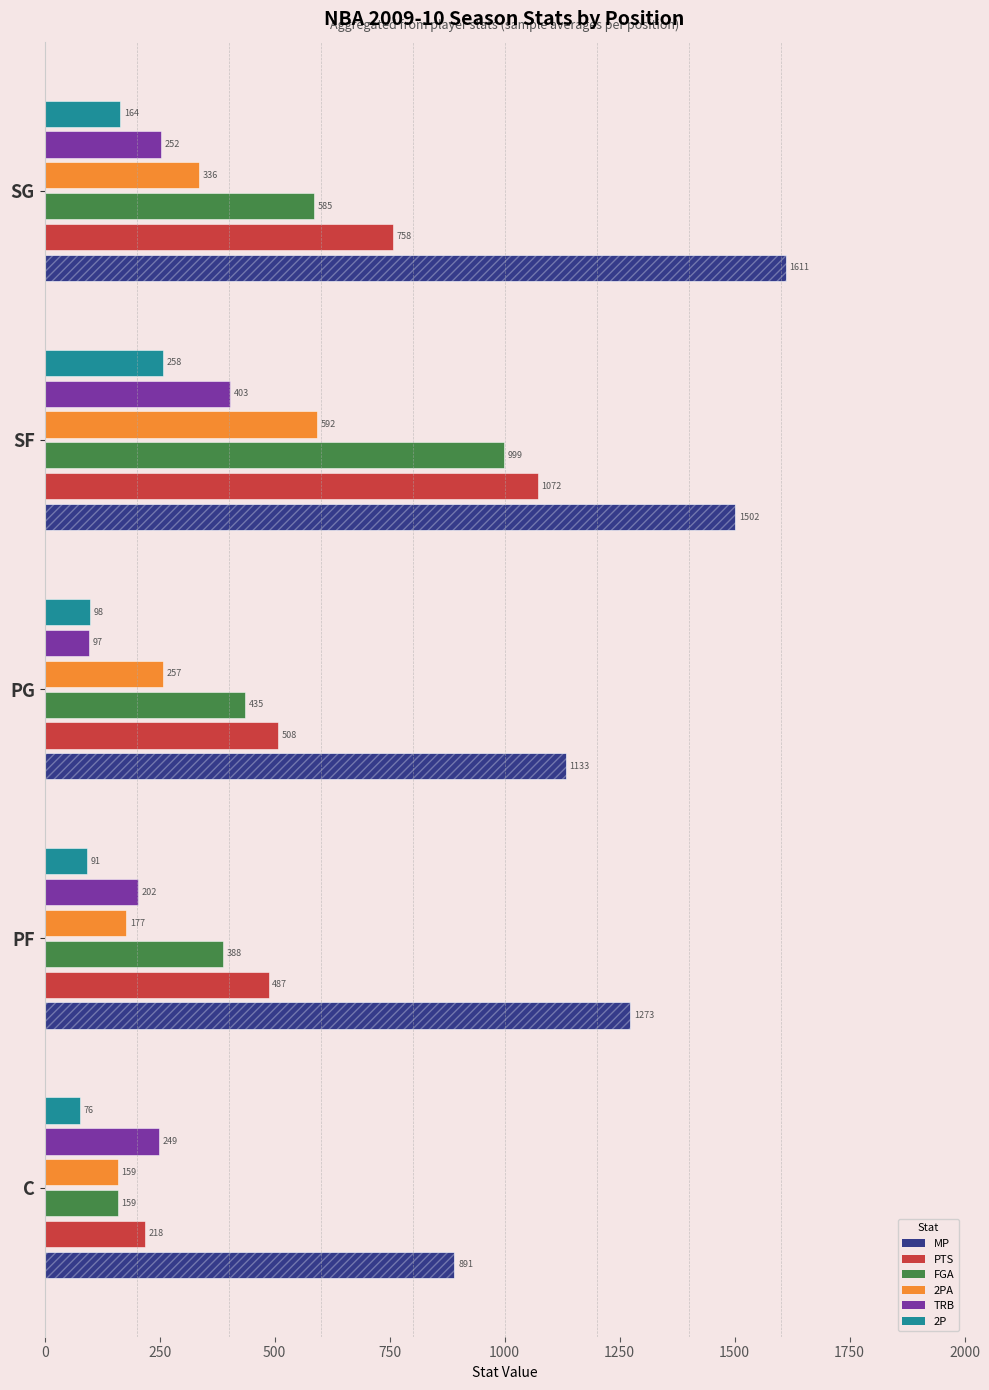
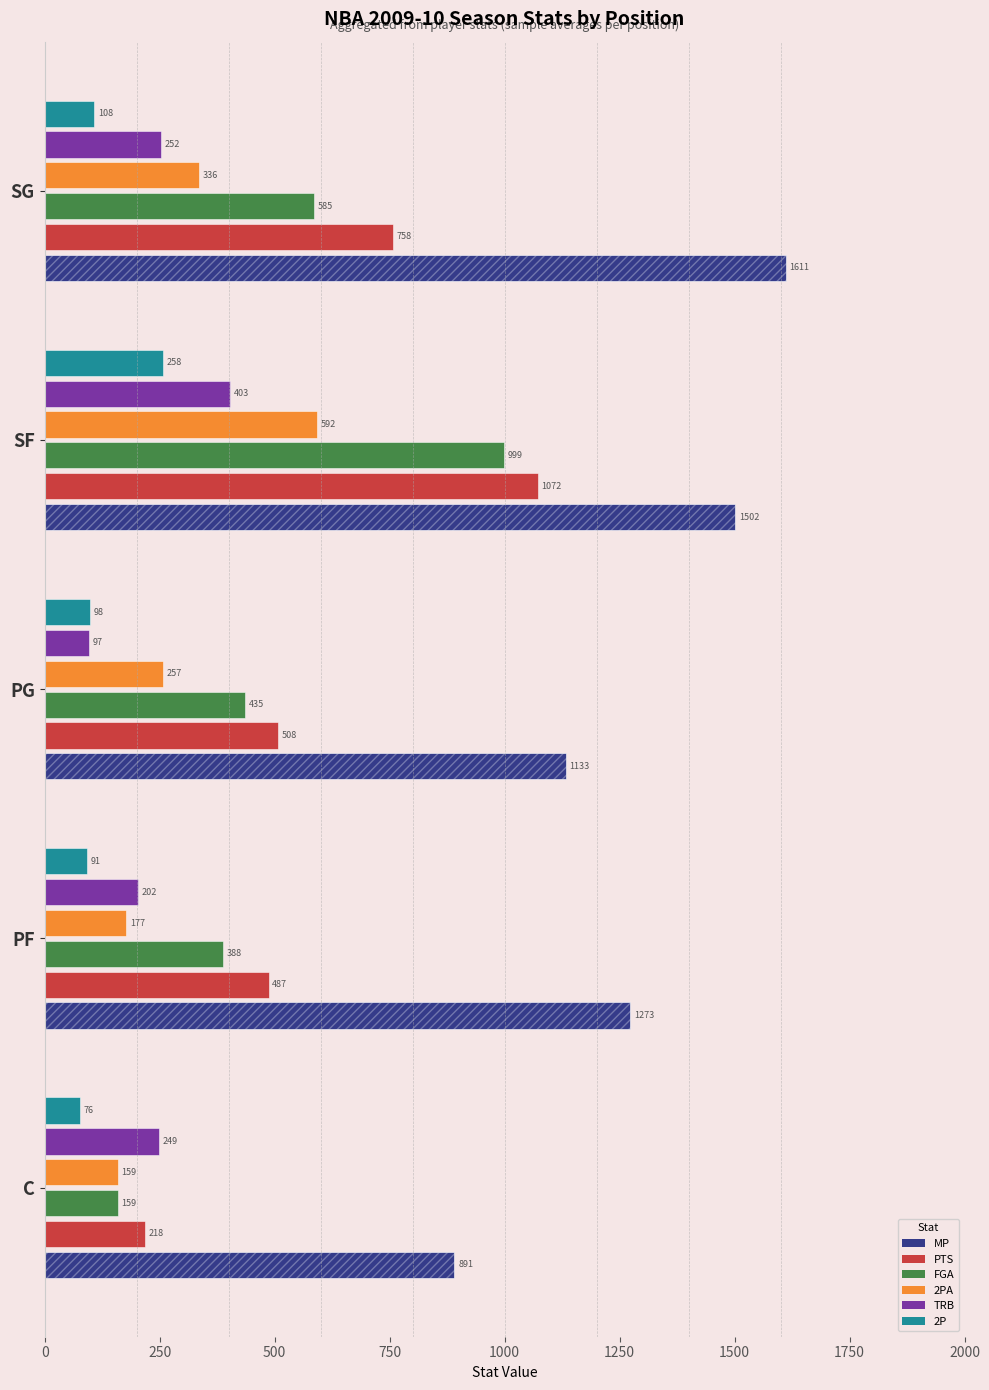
  {
    "MP": {
      "SG": 1611,
      "SF": 1502,
      "PG": 1133,
      "PF": 1273,
      "C": 891
    },
    "PTS": {
      "SG": 758,
      "SF": 1072,
      "PG": 508,
      "PF": 487,
      "C": 218
    },
    "FGA": {
      "SG": 585,
      "SF": 999,
      "PG": 435,
      "PF": 388,
      "C": 159
    },
    "2PA": {
      "SG": 336,
      "SF": 592,
      "PG": 257,
      "PF": 177,
      "C": 159
    },
    "TRB": {
      "SG": 252,
      "SF": 403,
      "PG": 97,
      "PF": 202,
      "C": 249
    },
    "2P": {
-     "SG": 164,
+     "SG": 108,
      "SF": 258,
      "PG": 98,
      "PF": 91,
      "C": 76
    }
  }
